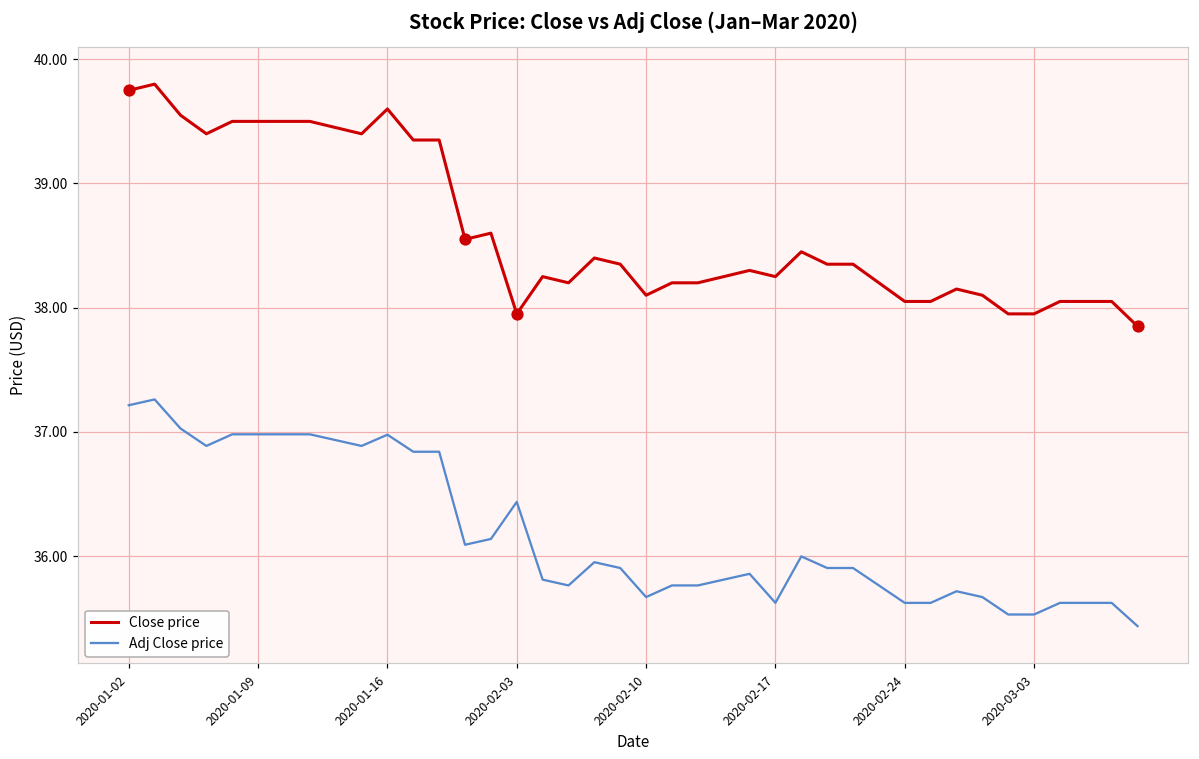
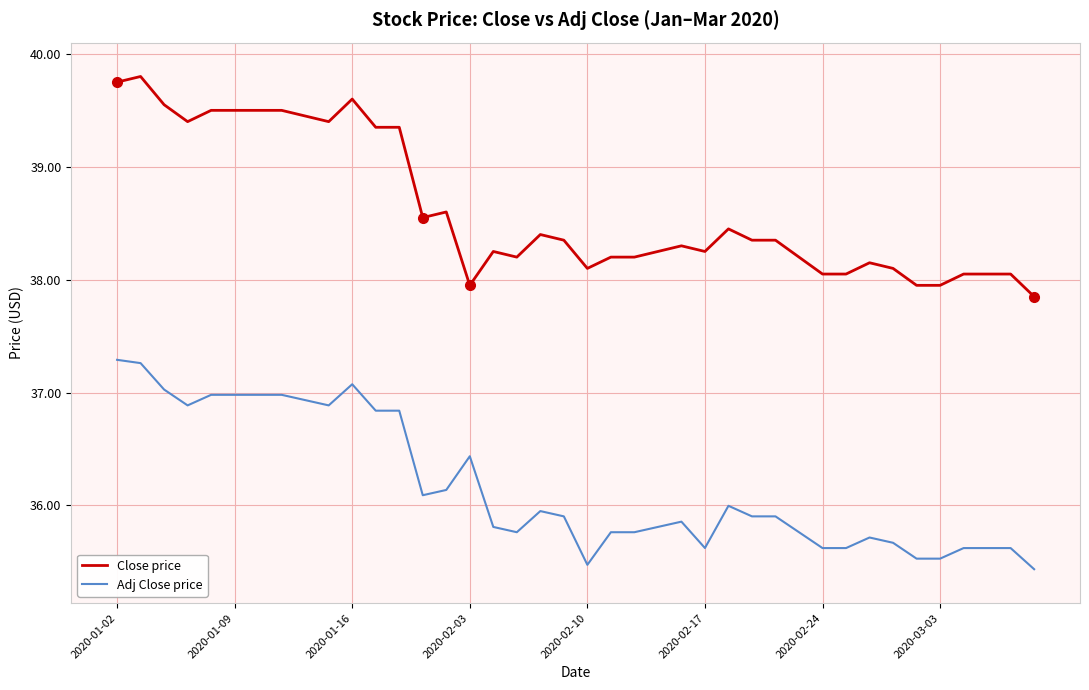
  {
    "Adj Close price": {
-     "2020-01-02": 37.21,
+     "2020-01-02": 37.29,
      "2020-01-09": 36.98,
-     "2020-01-16": 36.98,
+     "2020-01-16": 37.07,
      "2020-02-03": 36.44,
-     "2020-02-10": 35.67,
+     "2020-02-10": 35.47,
      "2020-02-17": 35.62,
      "2020-02-24": 35.62,
      "2020-03-03": 35.53
    }
  }
